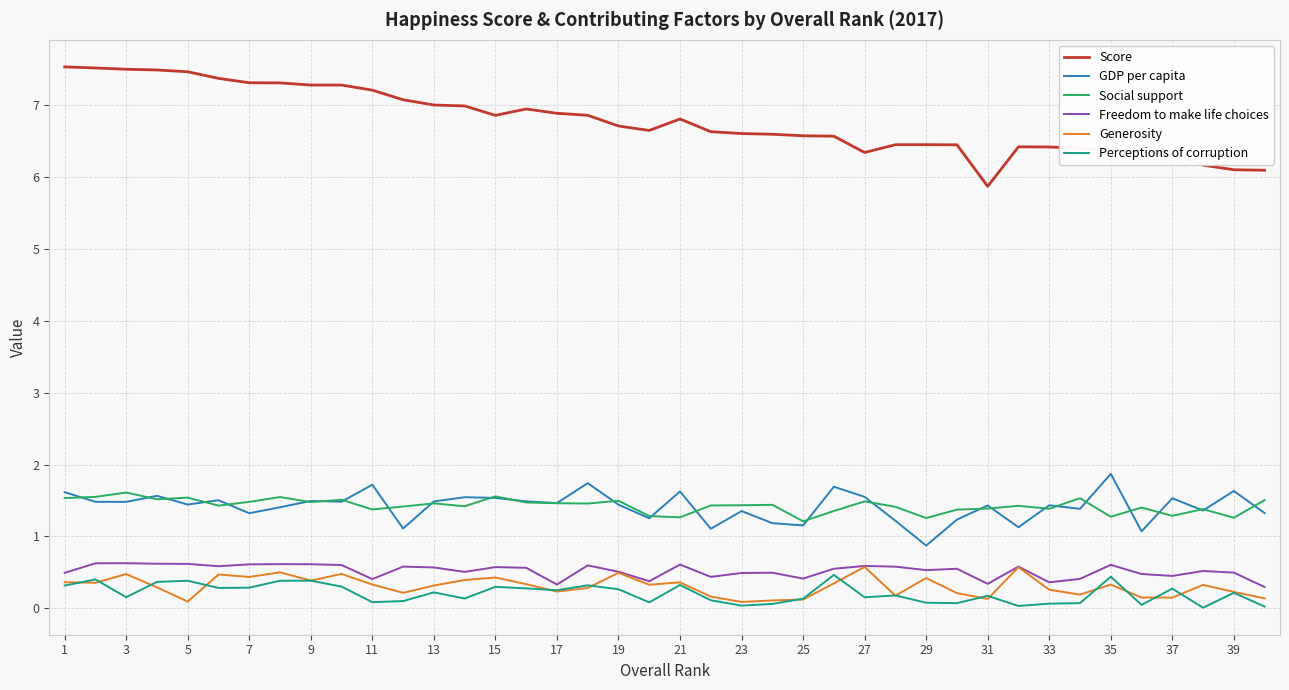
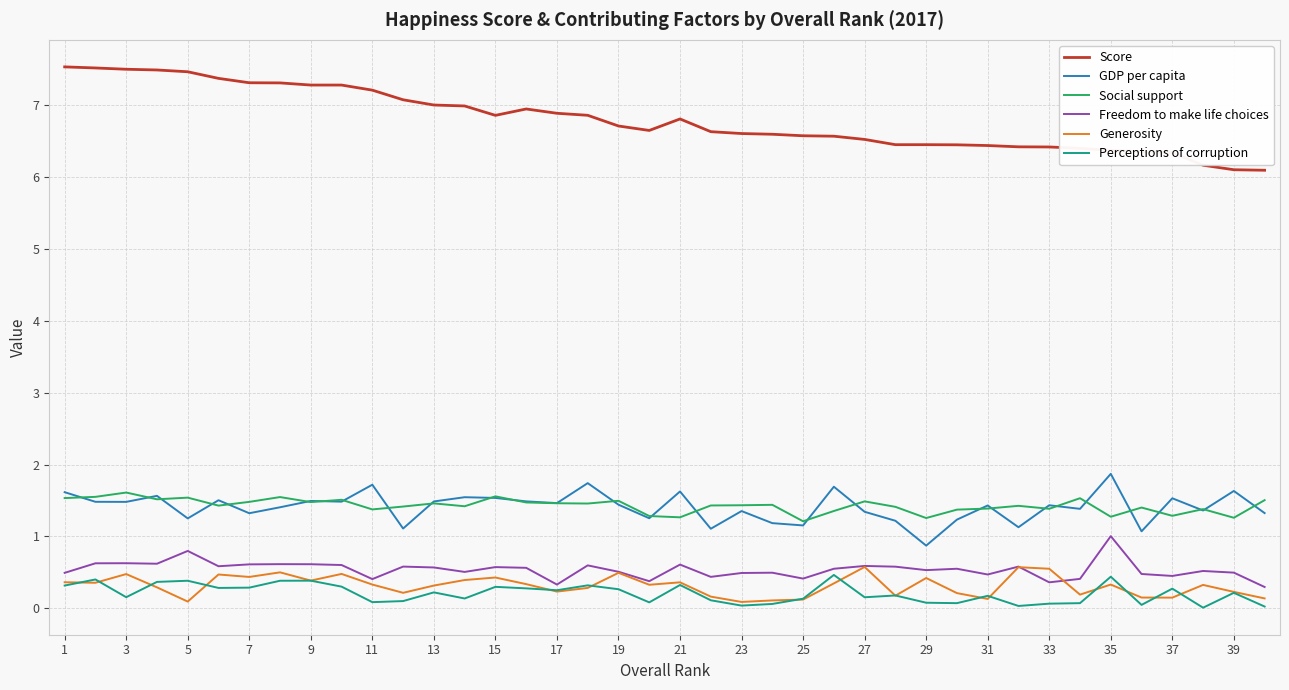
  {
    "Score": {
      "1": 7.5,
      "3": 7.5,
      "5": 7.5,
      "7": 7.3,
      "9": 7.3,
      "11": 7.2,
      "13": 7.0,
      "15": 6.9,
      "17": 6.9,
      "19": 6.7,
      "21": 6.8,
      "23": 6.6,
      "25": 6.6,
-     "27": 6.3,
+     "27": 6.5,
      "29": 6.5,
-     "31": 5.9,
+     "31": 6.4,
      "33": 6.4,
      "39": 6.1
    },
    "GDP per capita": {
      "1": 1.6,
      "3": 1.5,
-     "5": 1.4,
+     "5": 1.3,
      "7": 1.3,
      "11": 1.7,
      "19": 1.4,
      "21": 1.6,
      "23": 1.4,
      "25": 1.2,
-     "27": 1.6,
+     "27": 1.3,
      "29": 0.9,
      "31": 1.4,
      "33": 1.4,
      "35": 1.9,
      "37": 1.5,
      "39": 1.6
    },
    "Freedom to make life choices": {
      "1": 0.5,
      "3": 0.6,
-     "5": 0.6,
+     "5": 0.8,
      "7": 0.6,
      "9": 0.6,
      "11": 0.4,
      "13": 0.6,
      "15": 0.6,
      "17": 0.3,
      "21": 0.6,
      "23": 0.5,
      "25": 0.4,
      "29": 0.5,
-     "31": 0.3,
+     "31": 0.5,
      "33": 0.4,
-     "35": 0.6,
+     "35": 1.0,
      "37": 0.5,
      "39": 0.5
    },
    "Generosity": {
      "1": 0.4,
      "3": 0.5,
      "5": 0.1,
      "7": 0.4,
      "11": 0.3,
      "13": 0.3,
      "15": 0.4,
      "21": 0.4,
      "23": 0.1,
      "29": 0.4,
      "31": 0.1,
-     "33": 0.3,
+     "33": 0.6,
      "35": 0.3,
      "37": 0.1
    }
  }
